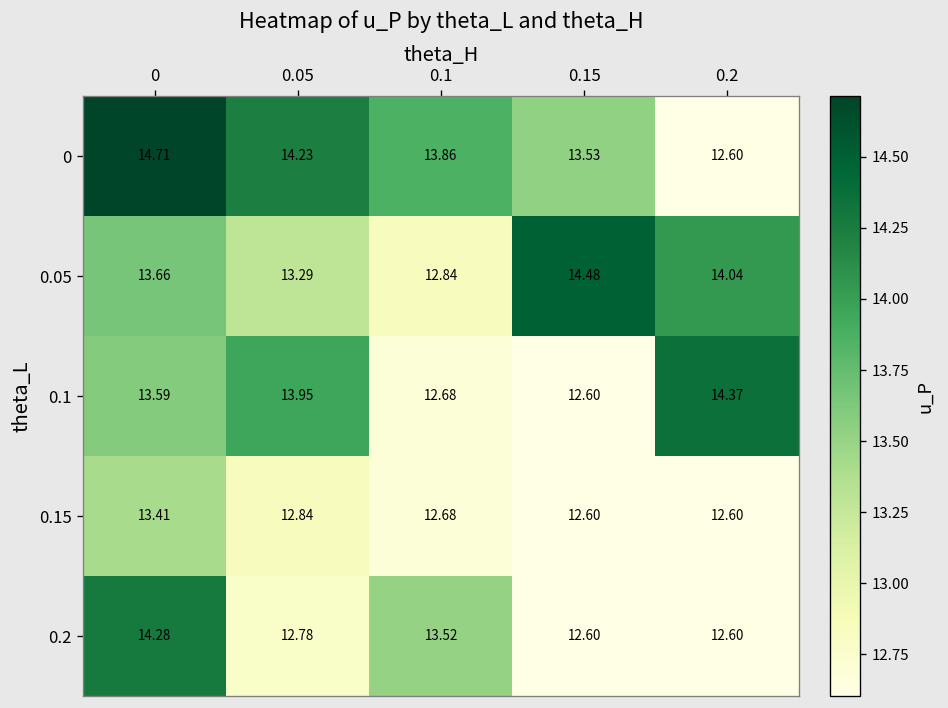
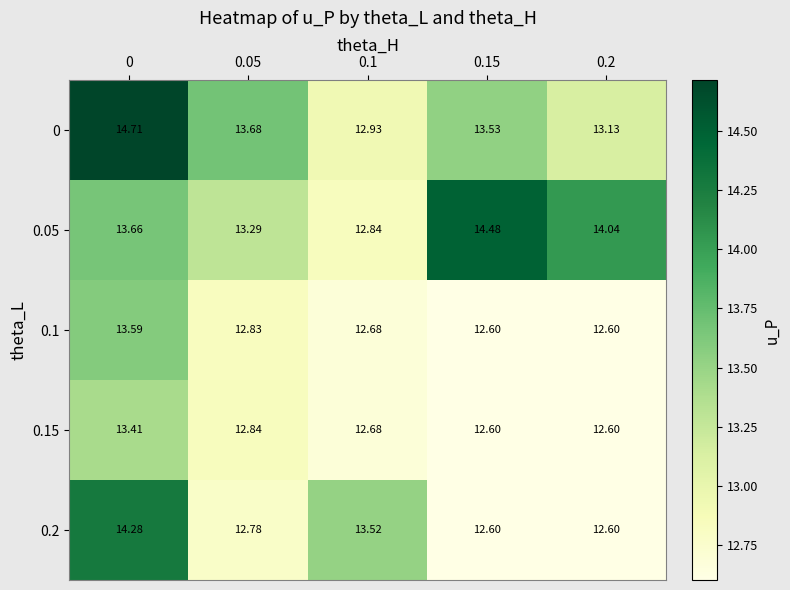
  {
    "0": {
      "0": 14.71,
-     "0.05": 14.23,
-     "0.1": 13.86,
+     "0.05": 13.68,
+     "0.1": 12.93,
      "0.15": 13.53,
-     "0.2": 12.60
+     "0.2": 13.13
    },
    "0.05": {
      "0": 13.66,
      "0.05": 13.29,
      "0.1": 12.84,
      "0.15": 14.48,
      "0.2": 14.04
    },
    "0.1": {
      "0": 13.59,
-     "0.05": 13.95,
+     "0.05": 12.83,
      "0.1": 12.68,
      "0.15": 12.60,
-     "0.2": 14.37
+     "0.2": 12.60
    },
    "0.15": {
      "0": 13.41,
      "0.05": 12.84,
      "0.1": 12.68,
      "0.15": 12.60,
      "0.2": 12.60
    },
    "0.2": {
      "0": 14.28,
      "0.05": 12.78,
      "0.1": 13.52,
      "0.15": 12.60,
      "0.2": 12.60
    }
  }
